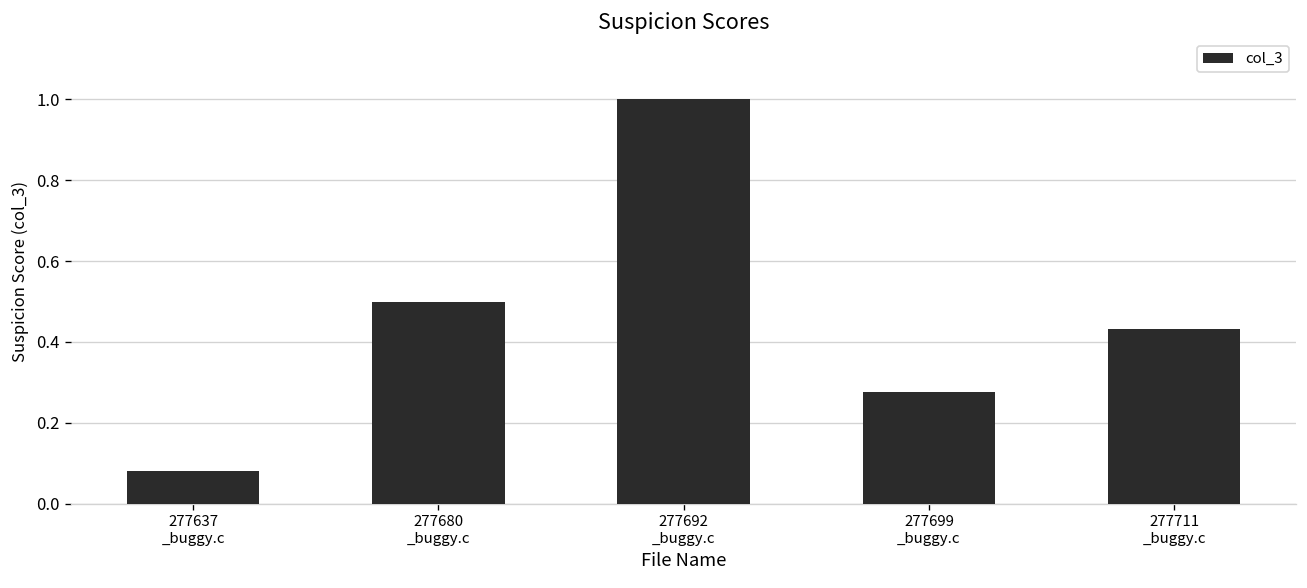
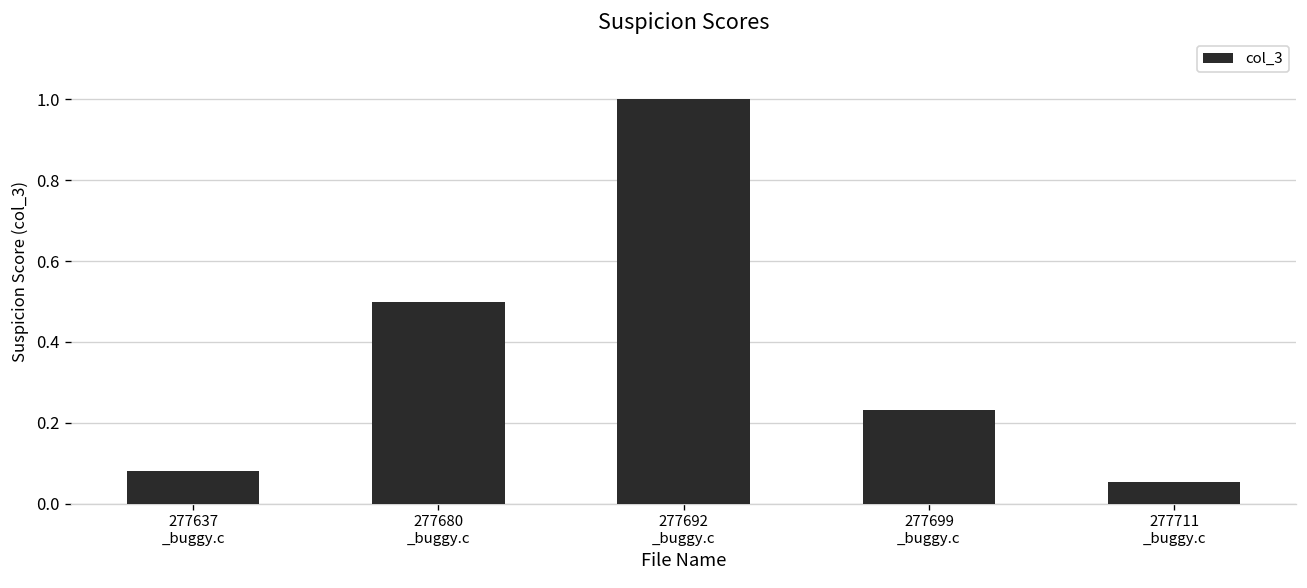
  {
    "277637 _buggy.c": 0.08,
    "277680 _buggy.c": 0.50,
    "277692 _buggy.c": 1.00,
-   "277699 _buggy.c": 0.28,
-   "277711 _buggy.c": 0.43
+   "277699 _buggy.c": 0.23,
+   "277711 _buggy.c": 0.05
  }
